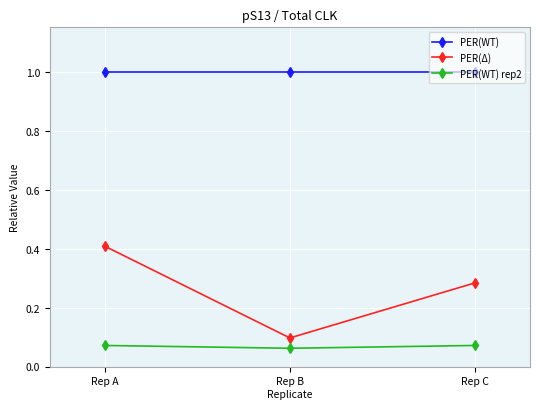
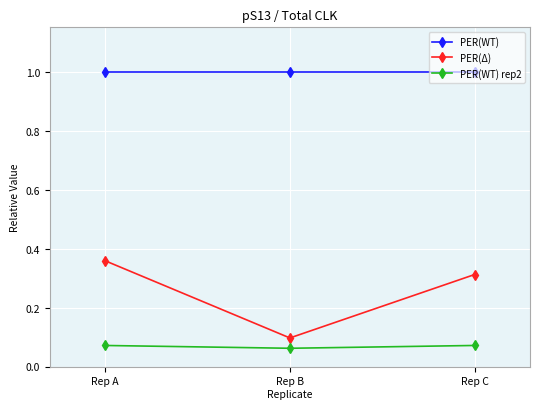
  {
    "PER(WT)": {
      "Rep A": 1.00,
      "Rep B": 1.00
    },
    "PER(Δ)": {
-     "Rep A": 0.41,
+     "Rep A": 0.36,
      "Rep B": 0.10,
-     "Rep C": 0.28
+     "Rep C": 0.31
    },
    "PER(WT) rep2": {
      "Rep A": 0.07,
      "Rep B": 0.06,
      "Rep C": 0.07
    }
  }
